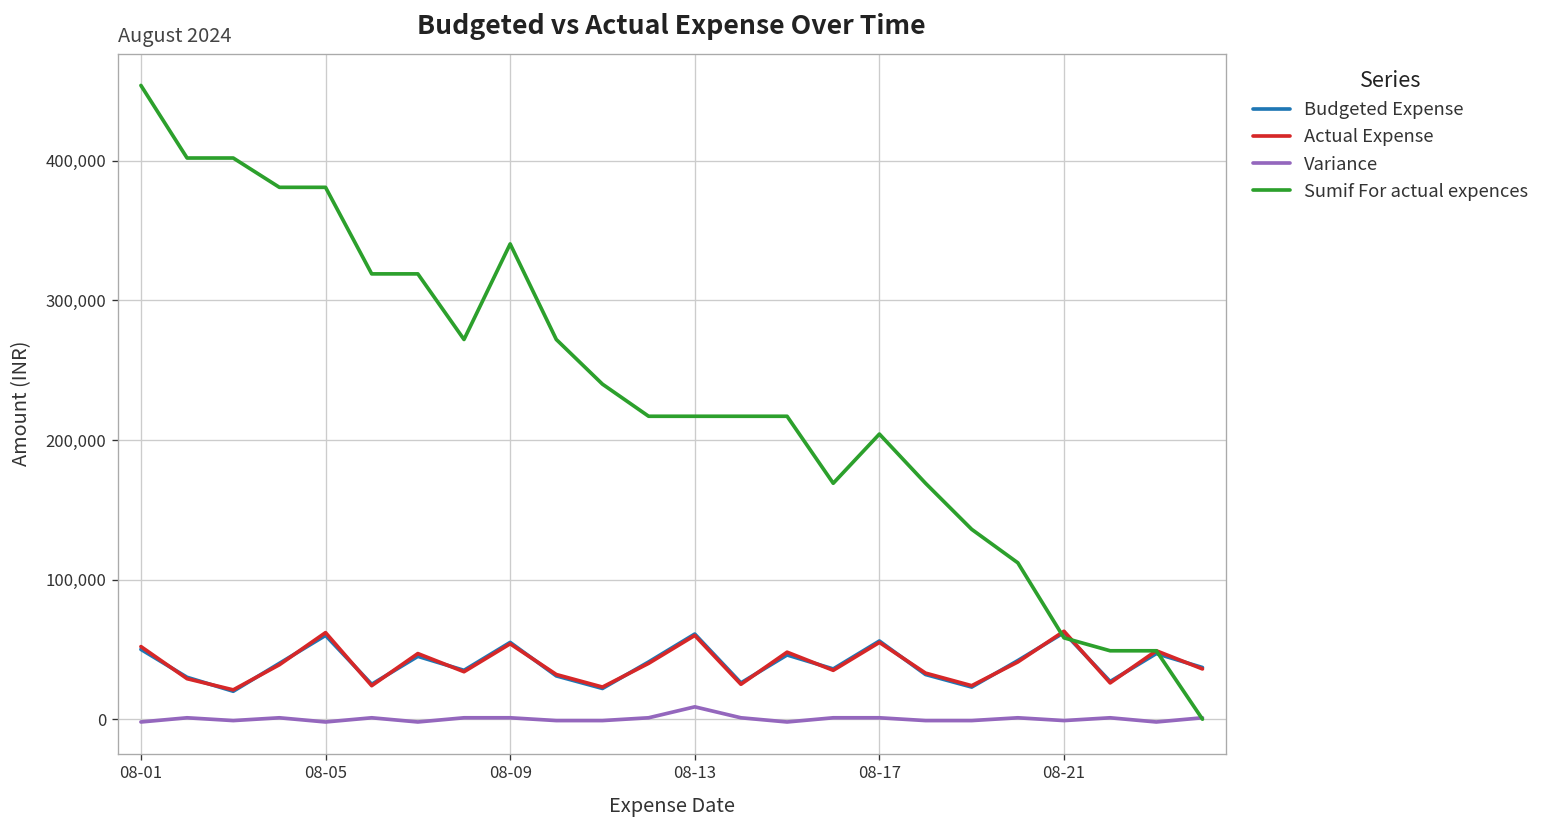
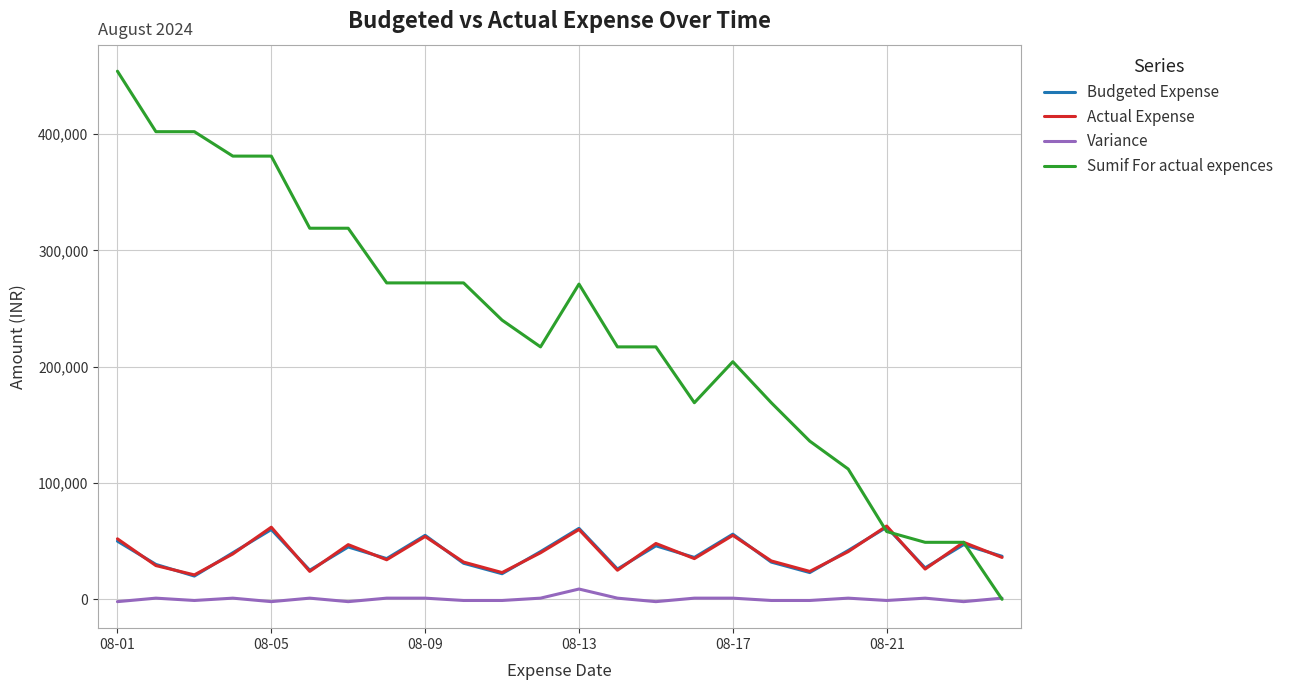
  {
    "Variance": {
      "08-01": "-2,000",
      "08-05": "-2,000",
      "08-09": "1,000",
      "08-13": "9,000",
      "08-17": "1,000",
      "08-21": "-1,000"
    },
    "Sumif For actual expences": {
      "08-01": "454,000",
      "08-05": "381,000",
-     "08-09": "340,000",
-     "08-13": "217,000",
+     "08-09": "272,000",
+     "08-13": "271,000",
      "08-17": "204,000",
      "08-21": "58,000"
    }
  }
